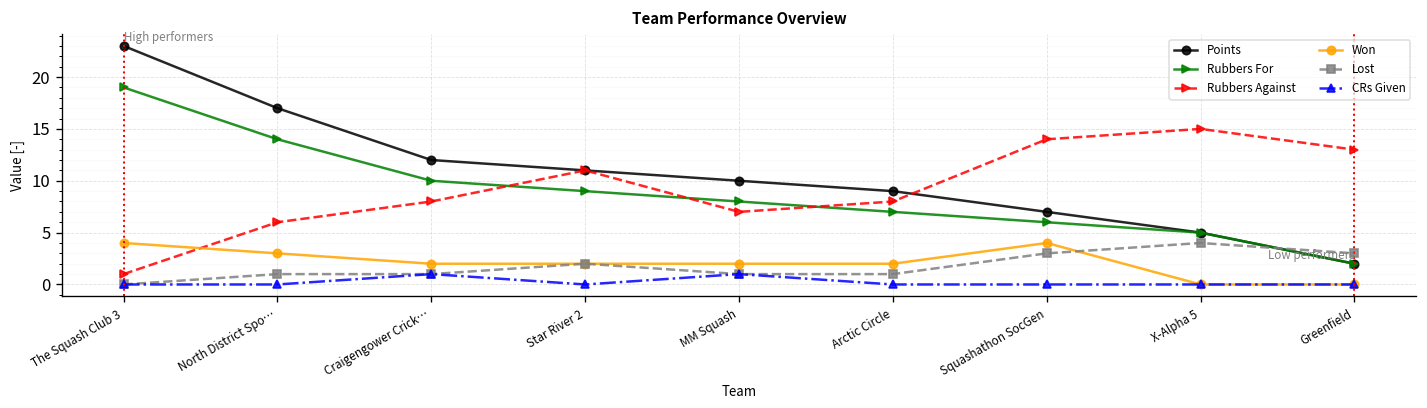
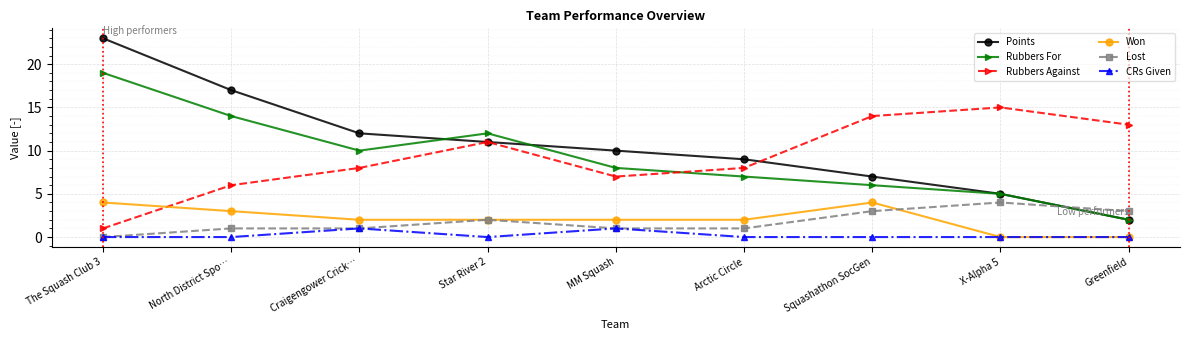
  {
    "Points": {
      "The Squash Club 3": 23,
      "North District Spo…": 17,
      "Craigengower Crick…": 12,
      "MM Squash": 10,
      "Arctic Circle": 9,
      "Squashathon SocGen": 7
    },
    "Rubbers For": {
      "The Squash Club 3": 19,
      "North District Spo…": 14,
      "Craigengower Crick…": 10,
-     "Star River 2": 9,
+     "Star River 2": 12,
      "MM Squash": 8,
      "Arctic Circle": 7,
      "Squashathon SocGen": 6
    },
    "Rubbers Against": {
      "The Squash Club 3": 1,
      "North District Spo…": 6,
      "Craigengower Crick…": 8,
      "MM Squash": 7,
      "Arctic Circle": 8,
      "Squashathon SocGen": 14,
      "X-Alpha 5": 15,
      "Greenfield": 13
    },
    "Won": {
      "The Squash Club 3": 4,
      "North District Spo…": 3,
      "Craigengower Crick…": 2,
      "MM Squash": 2,
      "Arctic Circle": 2,
      "Squashathon SocGen": 4
    },
    "Lost": {
      "North District Spo…": 1,
      "Arctic Circle": 1,
      "Squashathon SocGen": 3,
      "X-Alpha 5": 4,
      "Greenfield": 3
    },
    "CRs Given": {
      "North District Spo…": 0,
      "Star River 2": 0,
      "Arctic Circle": 0,
      "Squashathon SocGen": 0
    }
  }
